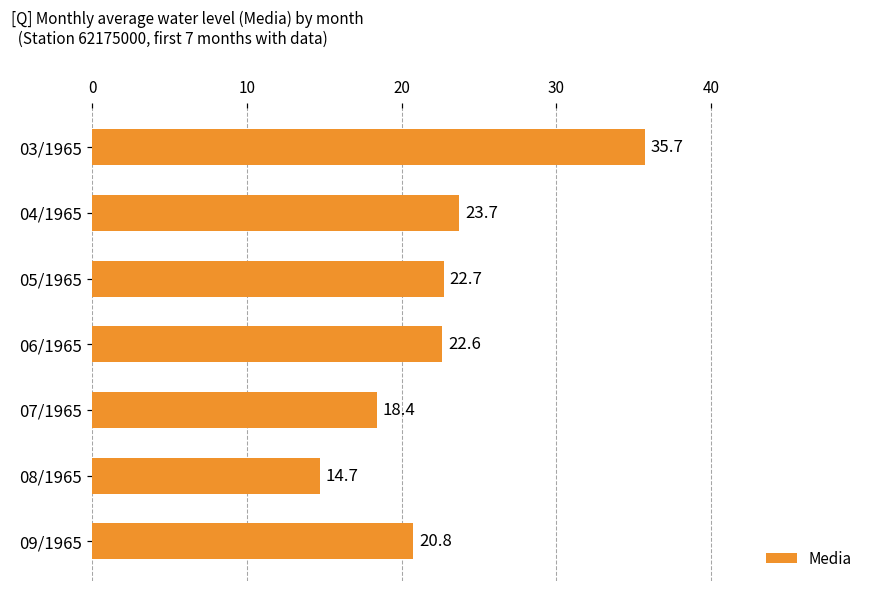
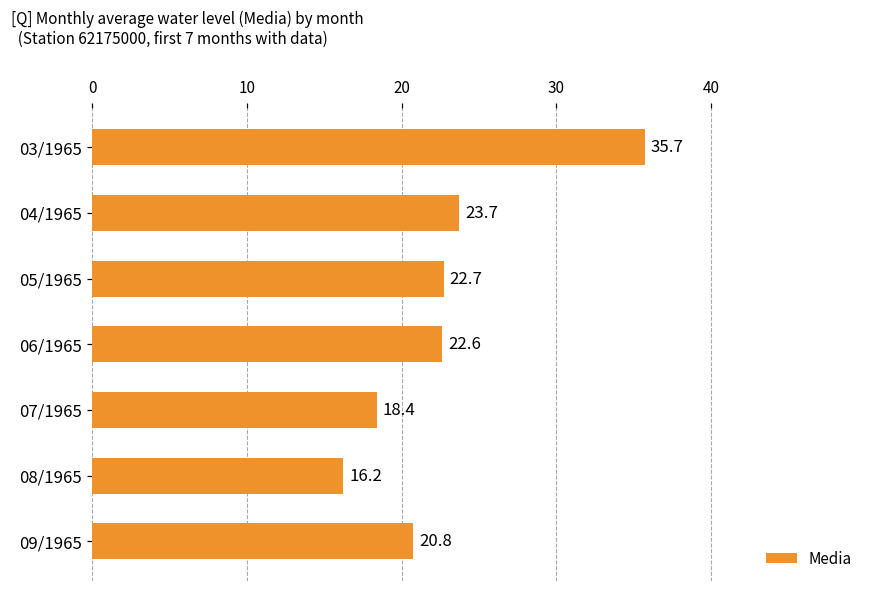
  {
    "03/1965": 35.7,
    "04/1965": 23.7,
    "05/1965": 22.7,
    "06/1965": 22.6,
    "07/1965": 18.4,
-   "08/1965": 14.7,
+   "08/1965": 16.2,
    "09/1965": 20.8
  }
